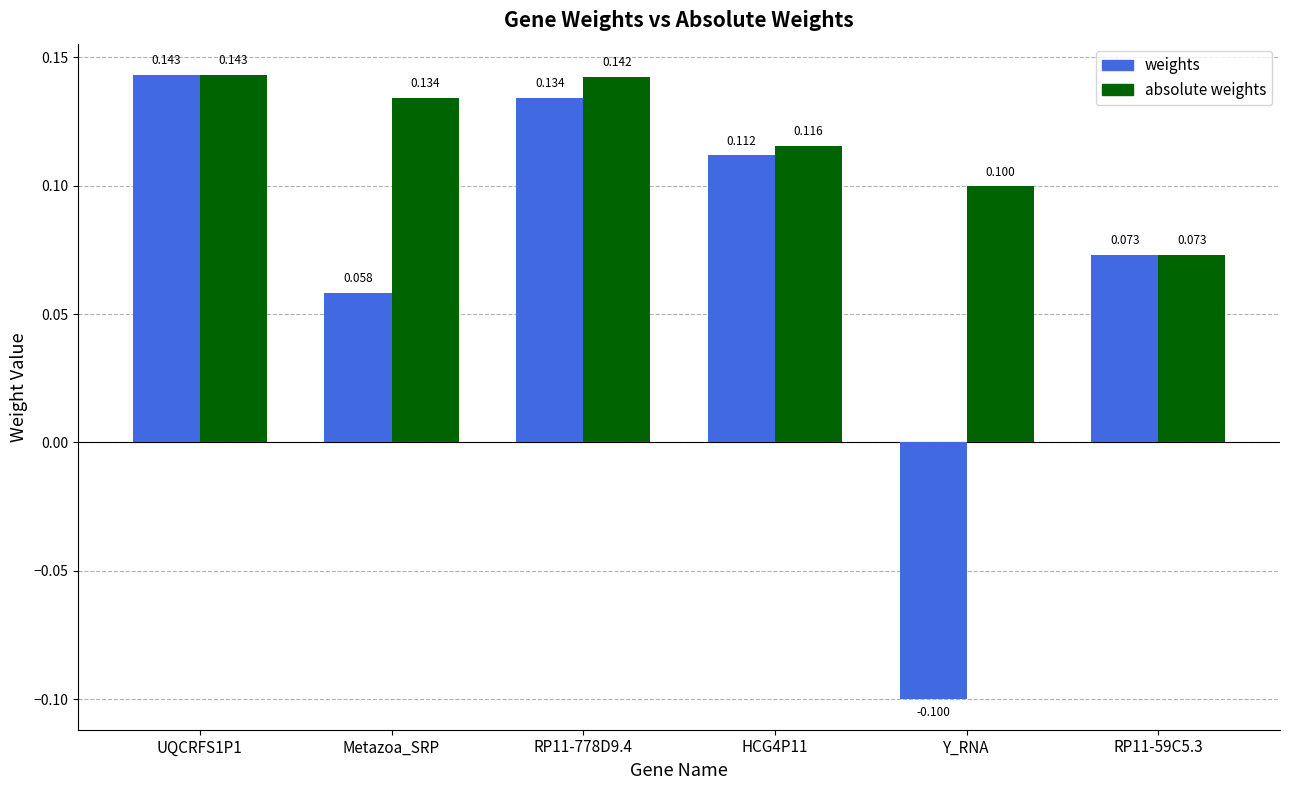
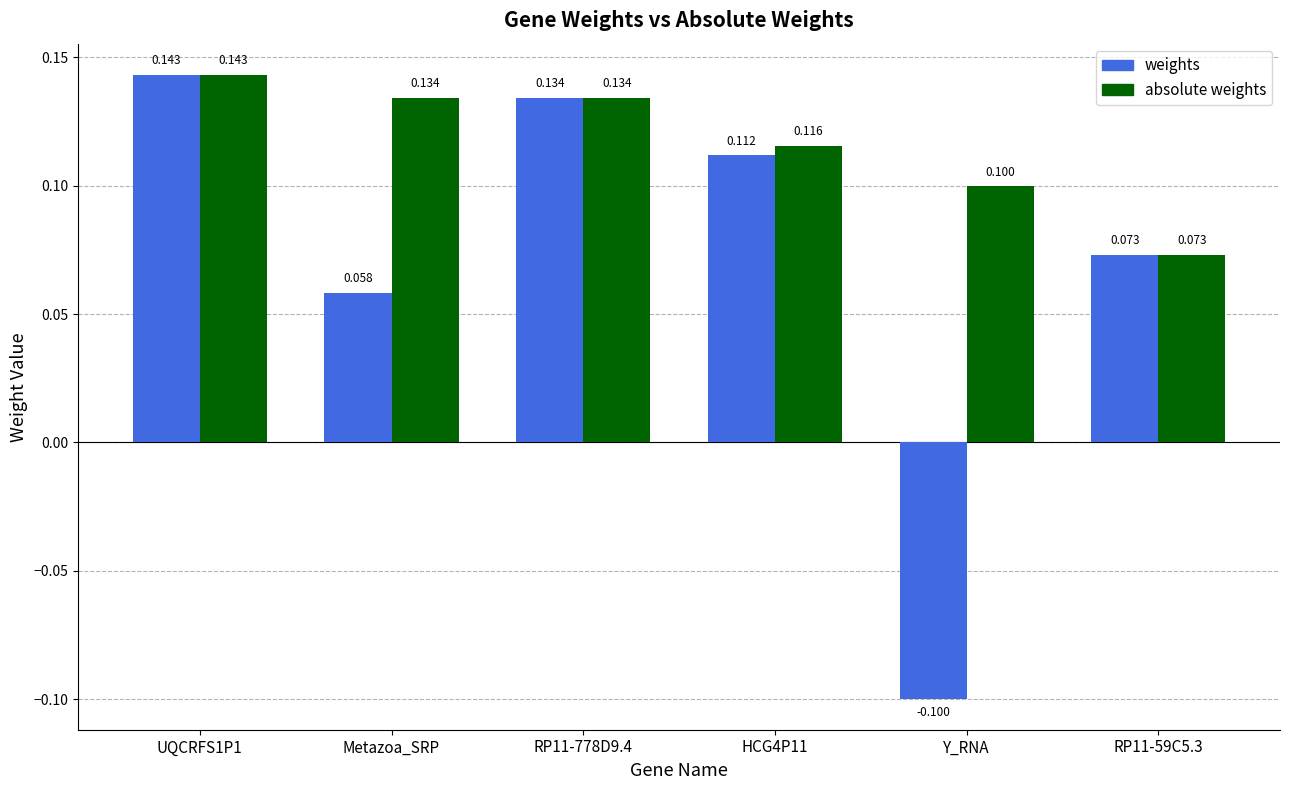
  {
    "weights": {
      "UQCRFS1P1": 0.143,
      "Metazoa_SRP": 0.058,
      "RP11-778D9.4": 0.134,
      "HCG4P11": 0.112,
      "Y_RNA": -0.100,
      "RP11-59C5.3": 0.073
    },
    "absolute weights": {
      "UQCRFS1P1": 0.143,
      "Metazoa_SRP": 0.134,
-     "RP11-778D9.4": 0.142,
+     "RP11-778D9.4": 0.134,
      "HCG4P11": 0.116,
      "Y_RNA": 0.100,
      "RP11-59C5.3": 0.073
    }
  }
